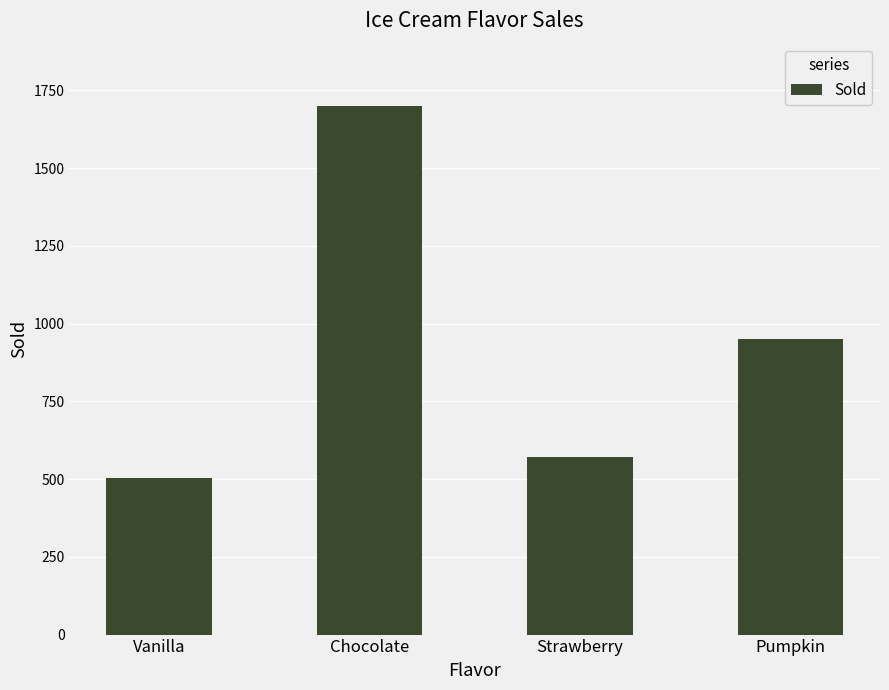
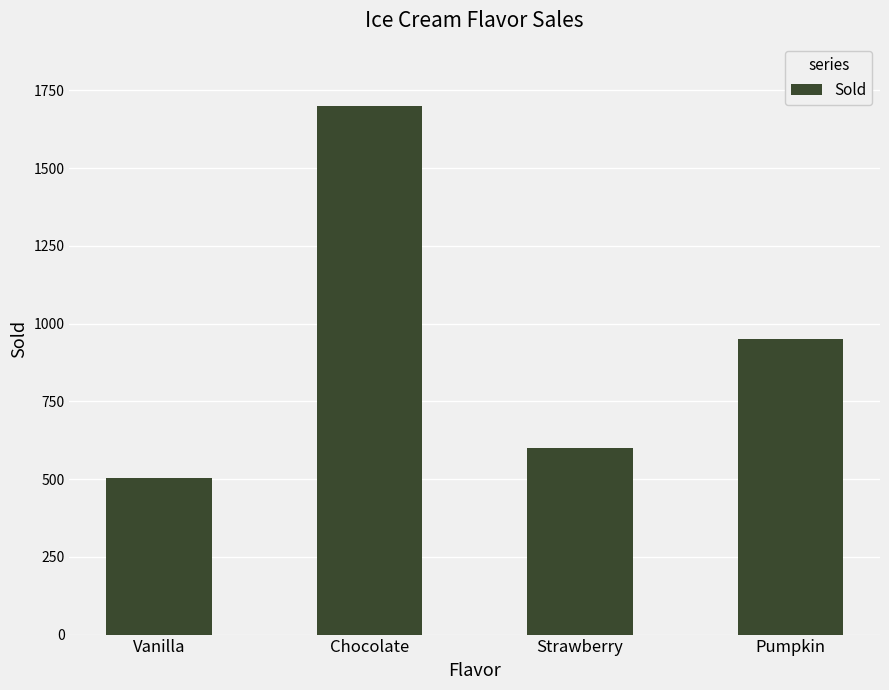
  {
    "Vanilla": 500,
    "Chocolate": 1700,
-   "Strawberry": 570,
+   "Strawberry": 600,
    "Pumpkin": 950
  }
